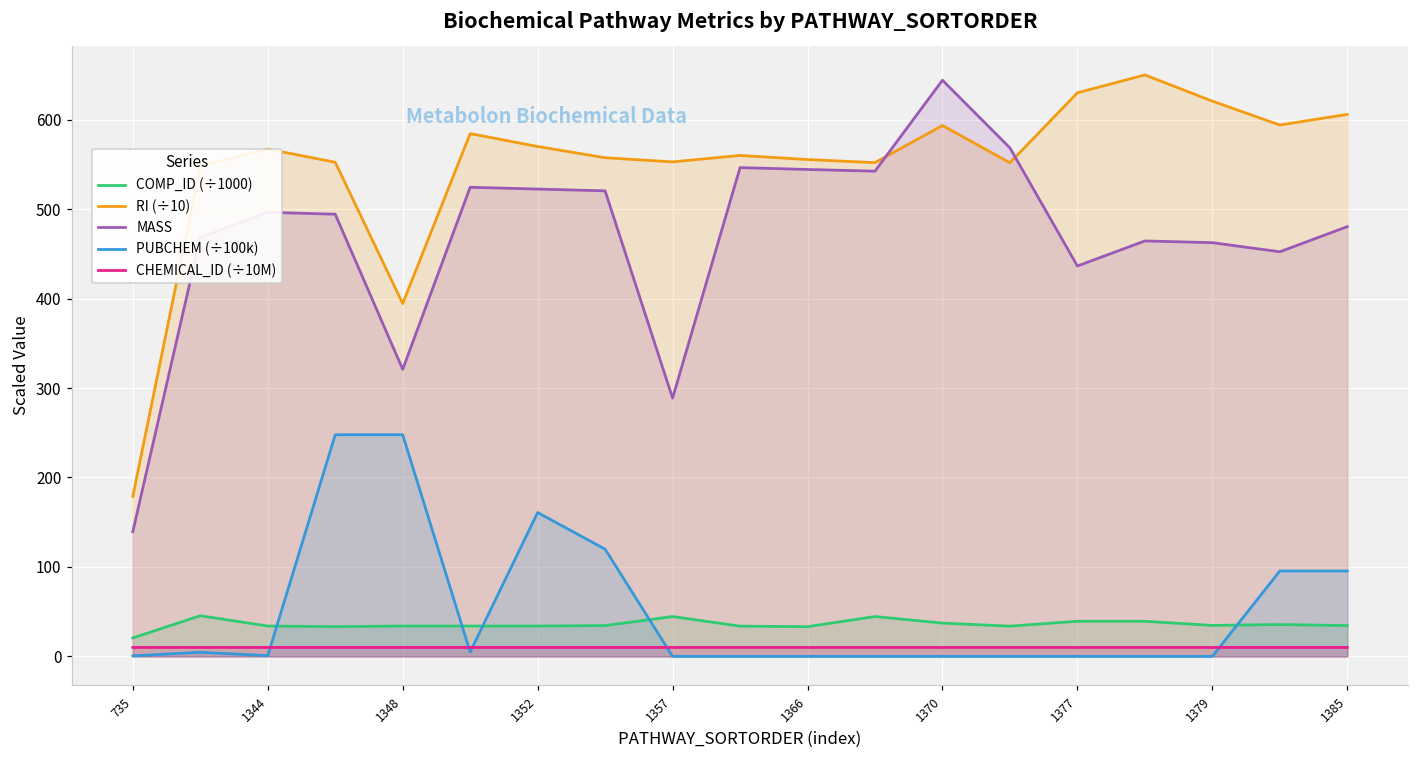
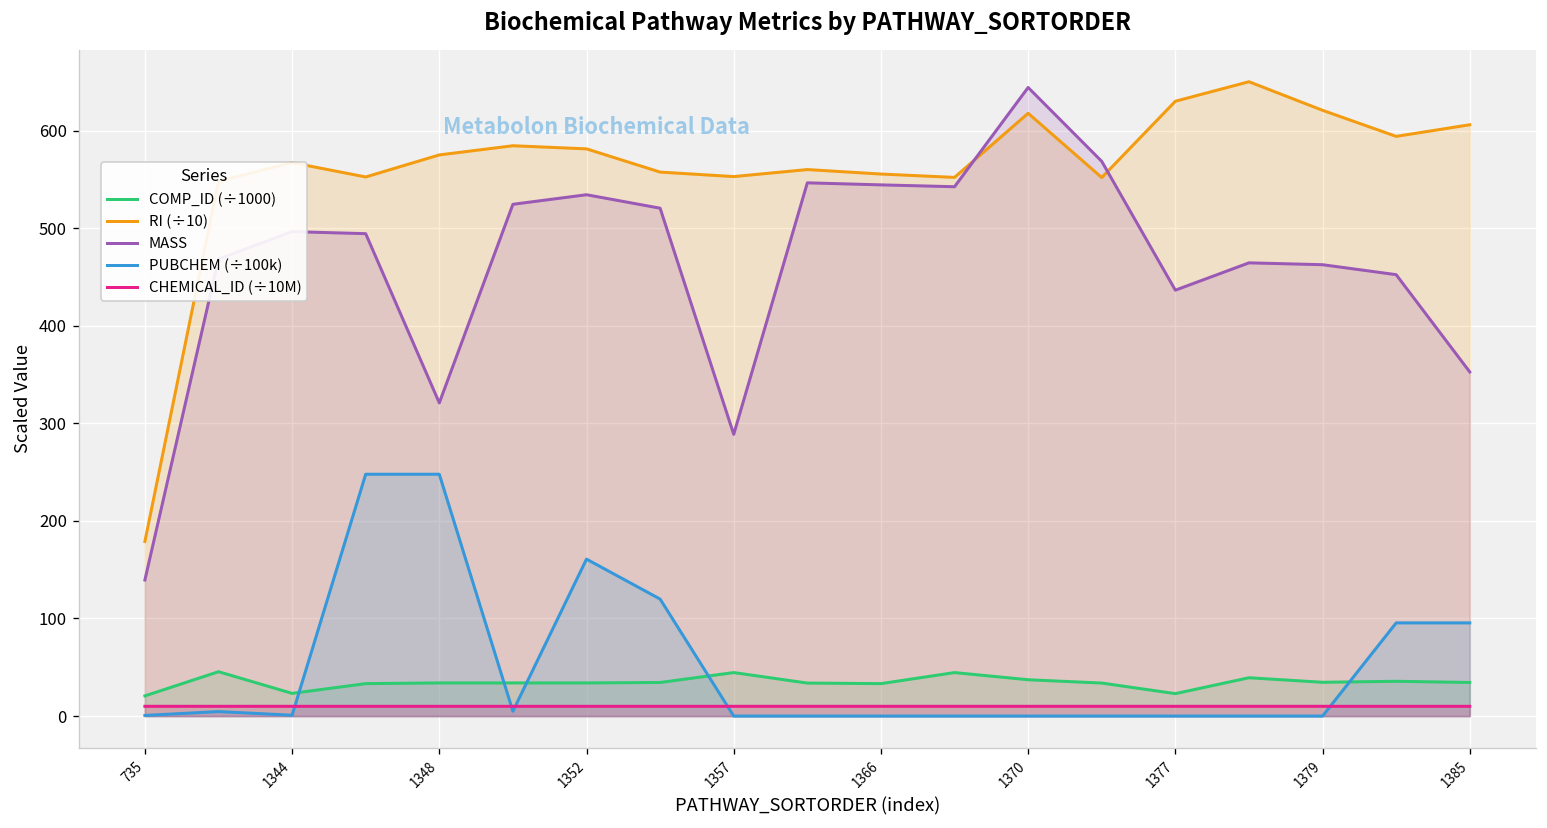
  {
    "COMP_ID (÷1000)": {
      "735": 20,
-     "1344": 30,
+     "1344": 20,
      "1348": 30,
      "1352": 30,
      "1357": 40,
      "1366": 30,
      "1370": 40,
-     "1377": 40,
+     "1377": 20,
      "1379": 30,
      "1385": 30
    },
    "RI (÷10)": {
      "735": 180,
-     "1348": 390,
-     "1352": 570,
+     "1348": 580,
+     "1352": 580,
      "1357": 550,
      "1366": 560,
-     "1370": 590,
+     "1370": 620,
      "1377": 630,
      "1379": 620,
      "1385": 610
    },
    "MASS": {
      "735": 140,
      "1348": 320,
-     "1352": 520,
+     "1352": 530,
      "1357": 290,
      "1366": 540,
      "1370": 640,
      "1377": 440,
      "1379": 460,
-     "1385": 480
+     "1385": 350
    },
    "PUBCHEM (÷100k)": {
      "735": 0,
      "1344": 0,
      "1348": 250,
      "1352": 160,
      "1357": 0,
      "1366": 0,
      "1370": 0,
      "1377": 0,
      "1379": 0,
      "1385": 100
    },
    "CHEMICAL_ID (÷10M)": {
      "735": 10,
      "1344": 10,
      "1348": 10,
      "1352": 10,
      "1357": 10,
      "1366": 10,
      "1370": 10,
      "1377": 10,
      "1379": 10,
      "1385": 10
    }
  }
